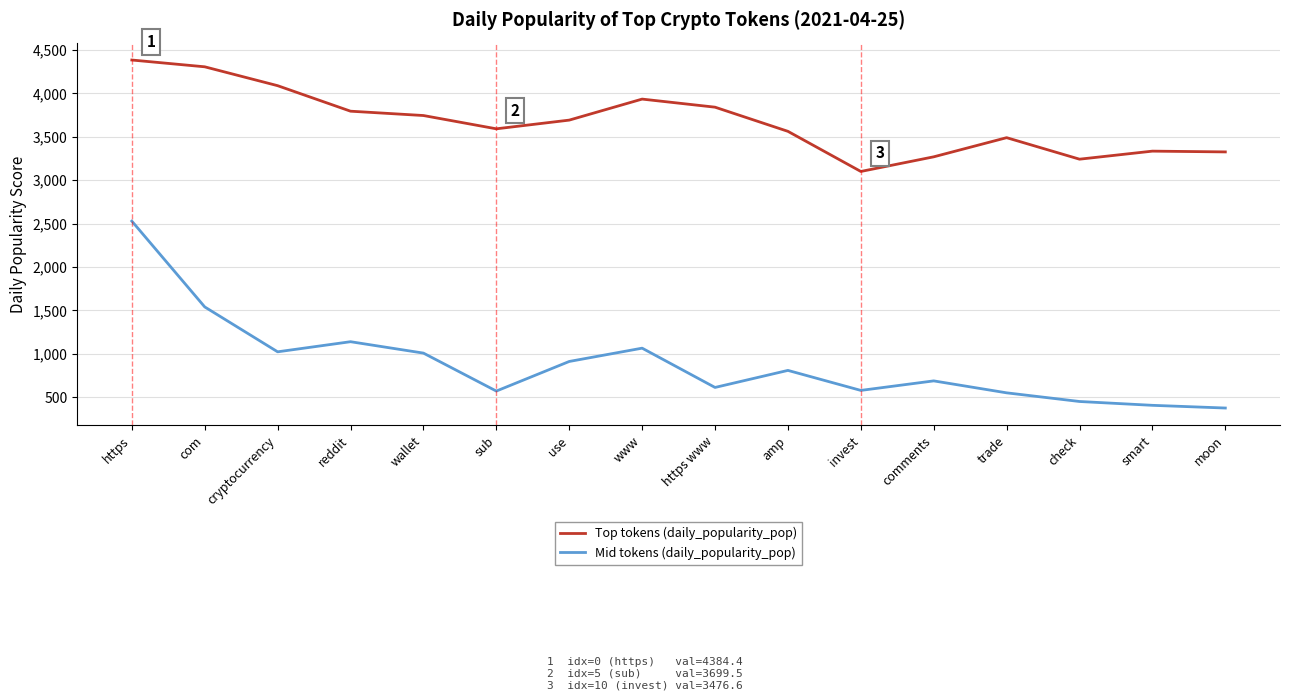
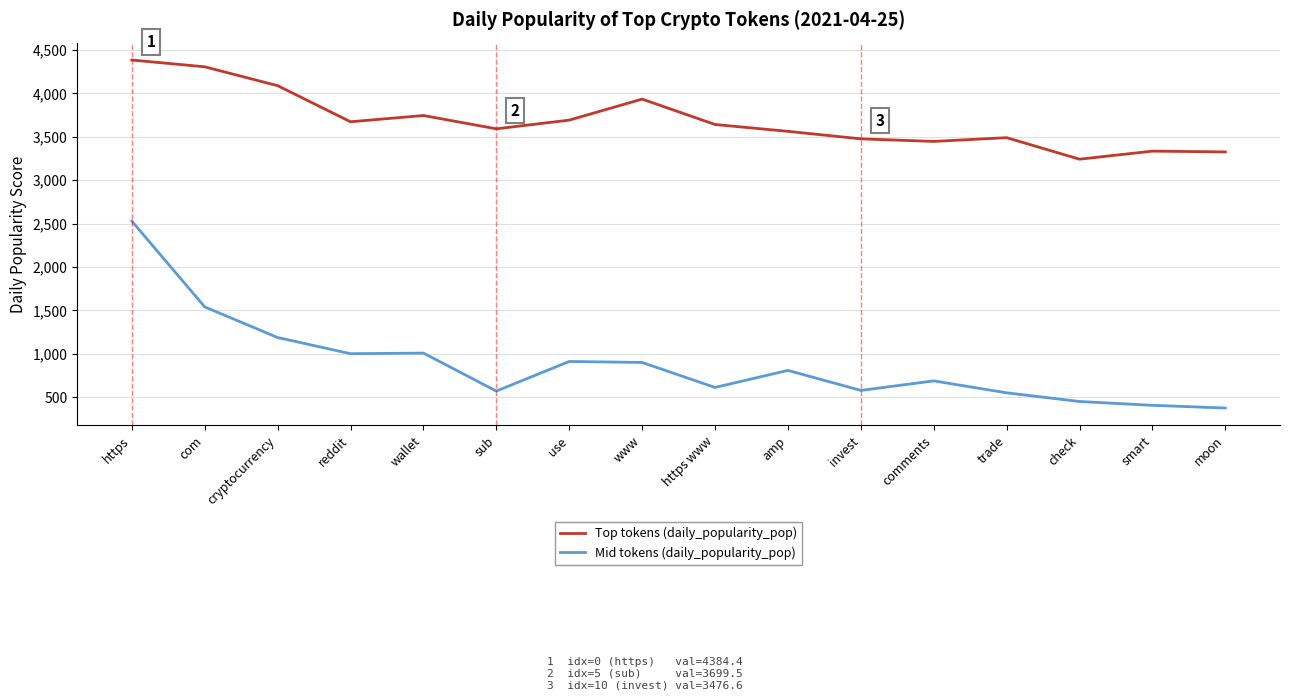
  {
    "Top tokens (daily_popularity_pop)": {
      "com": "4,300",
      "cryptocurrency": "4,100",
-     "reddit": "3,800",
+     "reddit": "3,700",
      "wallet": "3,700",
      "use": "3,700",
      "www": "3,900",
-     "https www": "3,800",
+     "https www": "3,600",
      "amp": "3,600",
-     "invest": "3,100",
-     "comments": "3,300",
+     "invest": "3,500",
+     "comments": "3,400",
      "trade": "3,500",
      "check": "3,200",
      "smart": "3,300",
      "moon": "3,300"
    },
    "Mid tokens (daily_popularity_pop)": {
      "https": "2,500",
      "com": "1,500",
-     "cryptocurrency": "1,000",
-     "reddit": "1,100",
+     "cryptocurrency": "1,200",
+     "reddit": "1,000",
      "wallet": "1,000",
      "sub": "600",
      "use": "900",
-     "www": "1,100",
+     "www": "900",
      "https www": "600",
      "amp": "800",
      "invest": "600",
      "comments": "700",
      "trade": "600",
      "check": "500",
      "smart": "400",
      "moon": "400"
    }
  }
